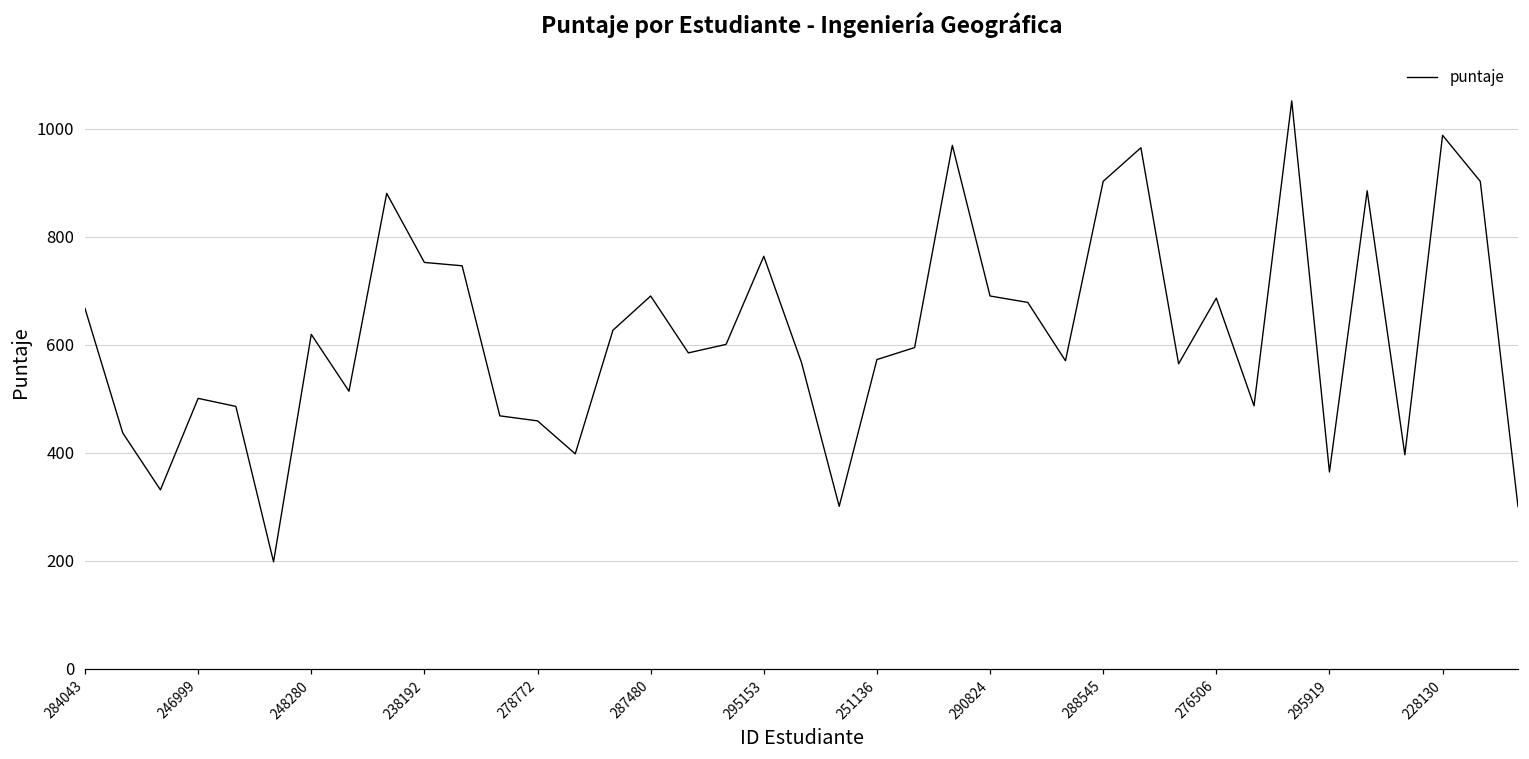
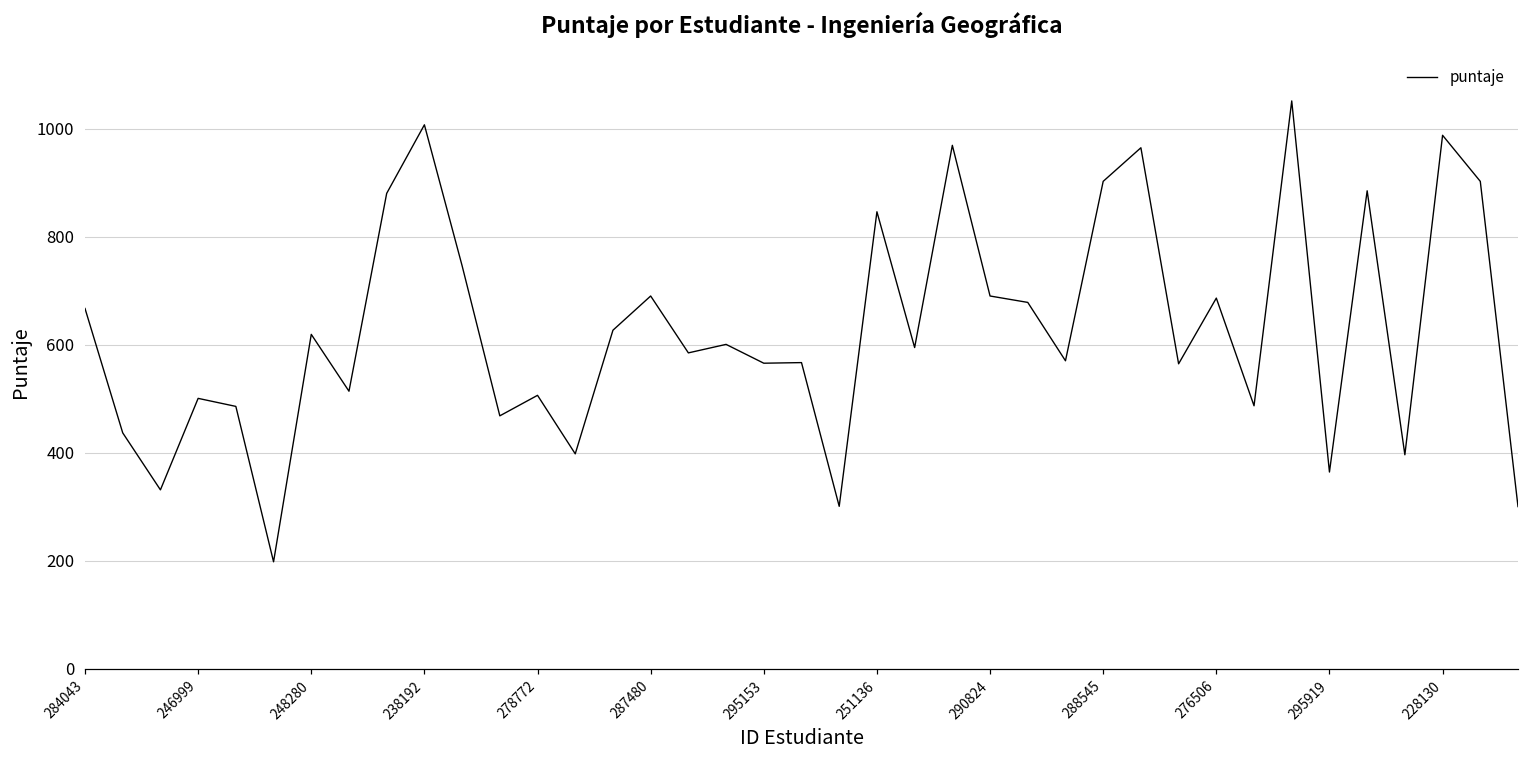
  {
    "284043": 670,
    "246999": 500,
    "248280": 620,
-   "238192": 750,
-   "278772": 460,
+   "238192": 1010,
+   "278772": 510,
    "287480": 690,
-   "295153": 760,
-   "251136": 570,
+   "295153": 570,
+   "251136": 850,
    "290824": 690,
    "288545": 900,
    "276506": 690,
    "295919": 360,
    "228130": 990
  }
